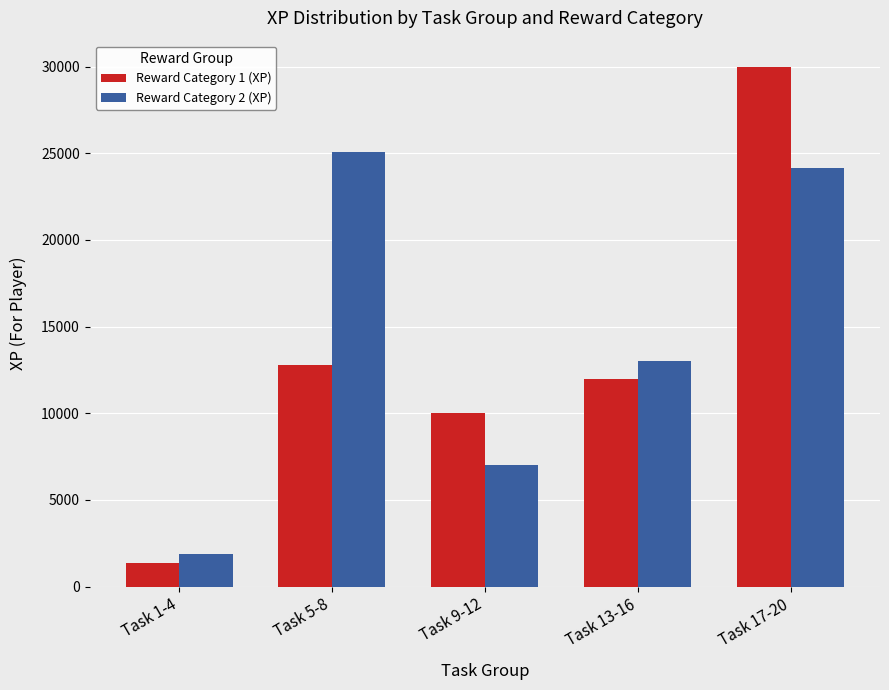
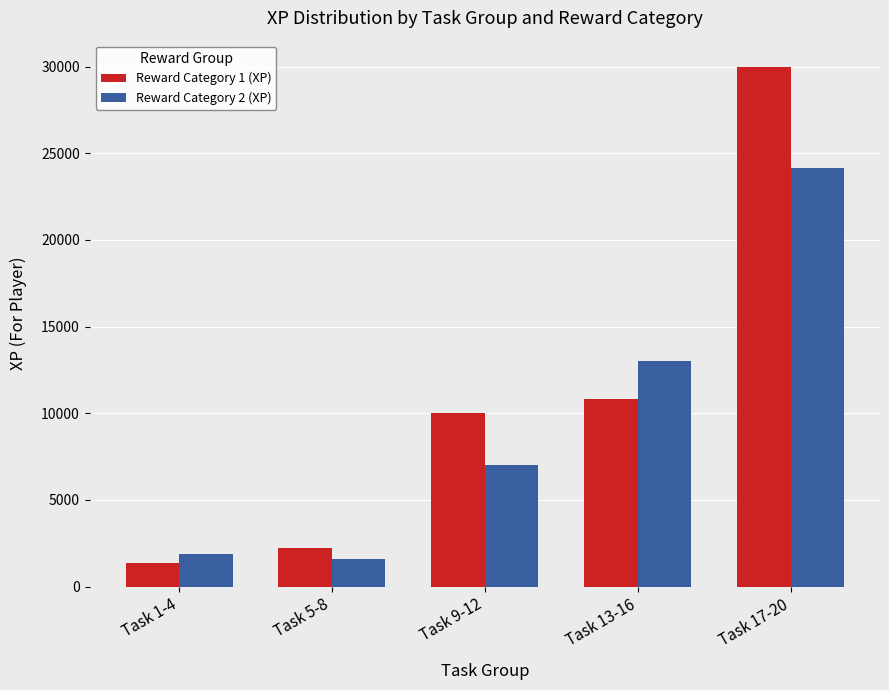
  {
    "Reward Category 1 (XP)": {
      "Task 1-4": 1400,
-     "Task 5-8": 12800,
+     "Task 5-8": 2200,
      "Task 9-12": 10000,
-     "Task 13-16": 12000,
+     "Task 13-16": 10800,
      "Task 17-20": 30000
    },
    "Reward Category 2 (XP)": {
      "Task 1-4": 1900,
-     "Task 5-8": 25100,
+     "Task 5-8": 1600,
      "Task 9-12": 7000,
      "Task 13-16": 13000,
      "Task 17-20": 24200
    }
  }
